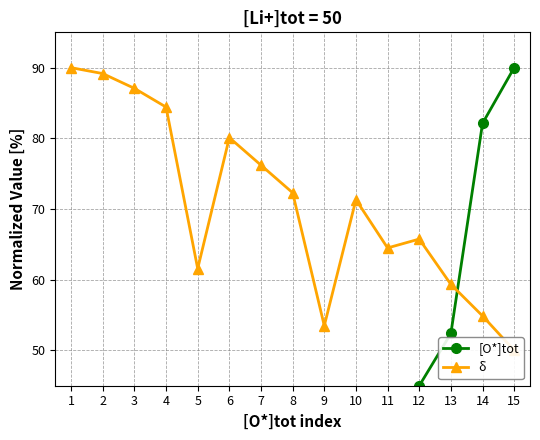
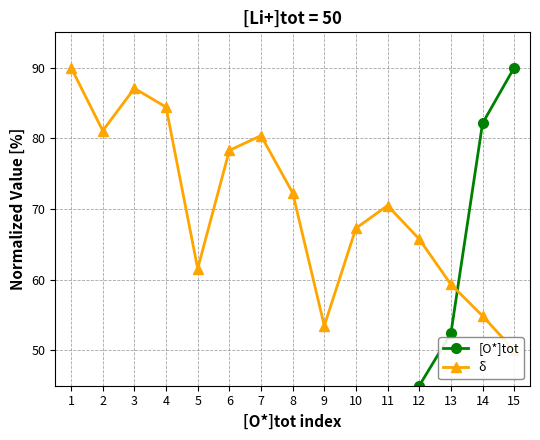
  {
    "[O*]tot": {
      "12": 45,
      "13": 52,
      "14": 82,
      "15": 90
    },
    "δ": {
      "1": 90,
-     "2": 89,
+     "2": 81,
      "3": 87,
      "4": 84,
      "5": 62,
-     "6": 80,
-     "7": 76,
+     "6": 78,
+     "7": 80,
      "8": 72,
      "9": 53,
-     "10": 71,
-     "11": 64,
+     "10": 67,
+     "11": 70,
      "12": 66,
      "13": 59,
      "14": 55
    }
  }
